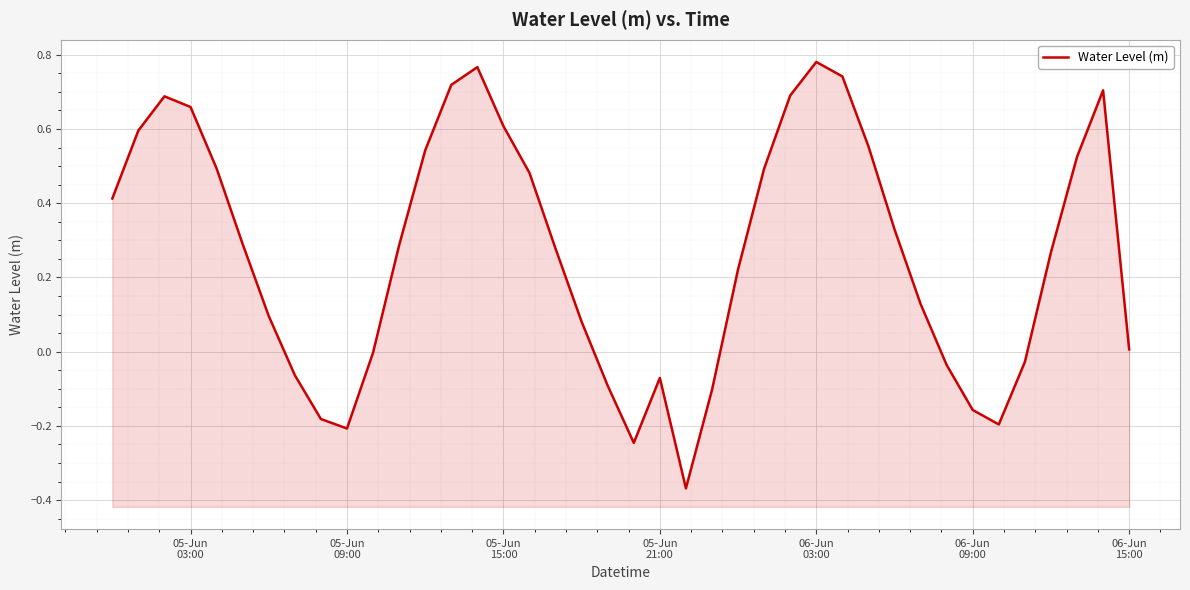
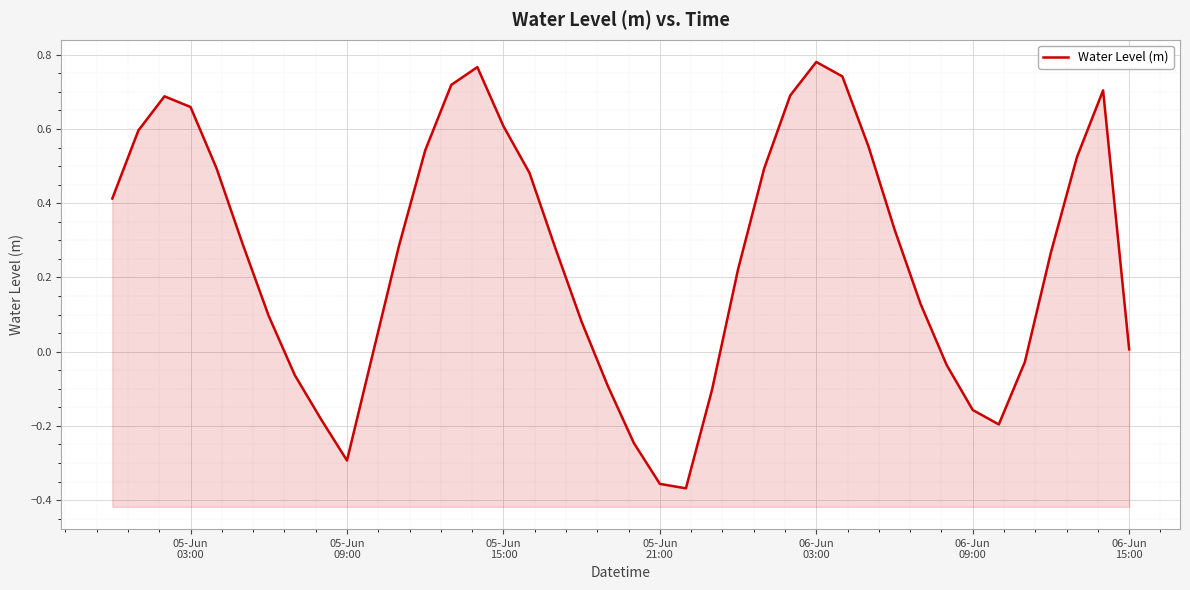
  {
    "05-Jun 03:00": 0.66,
-   "05-Jun 09:00": -0.21,
+   "05-Jun 09:00": -0.29,
    "05-Jun 15:00": 0.61,
-   "05-Jun 21:00": -0.07,
+   "05-Jun 21:00": -0.36,
    "06-Jun 03:00": 0.78,
    "06-Jun 09:00": -0.16,
    "06-Jun 15:00": 0.01
  }
